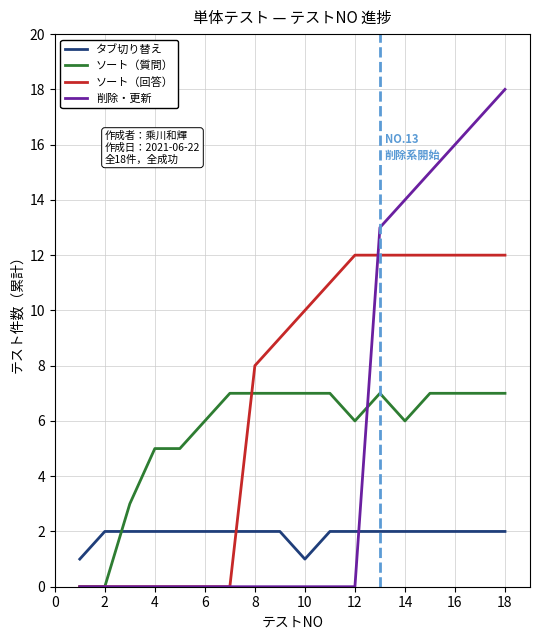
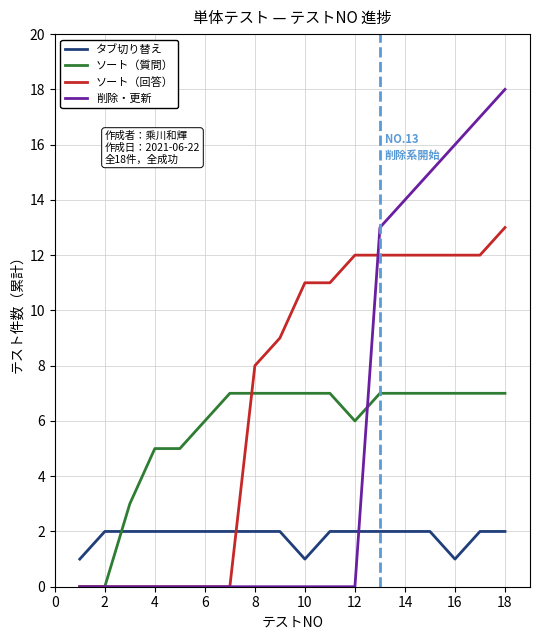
  {
    "タブ切り替え": {
      "2": 2,
      "4": 2,
      "6": 2,
      "8": 2,
      "10": 1,
      "12": 2,
      "14": 2,
-     "16": 2,
+     "16": 1,
      "18": 2
    },
    "ソート（質問）": {
      "4": 5,
      "6": 6,
      "8": 7,
      "10": 7,
      "12": 6,
-     "14": 6,
+     "14": 7,
      "16": 7,
      "18": 7
    },
    "ソート（回答）": {
      "8": 8,
-     "10": 10,
+     "10": 11,
      "12": 12,
      "14": 12,
      "16": 12,
-     "18": 12
+     "18": 13
    },
    "削除・更新": {
      "8": 0,
      "10": 0,
      "12": 0,
      "14": 14,
      "16": 16,
      "18": 18
    }
  }
